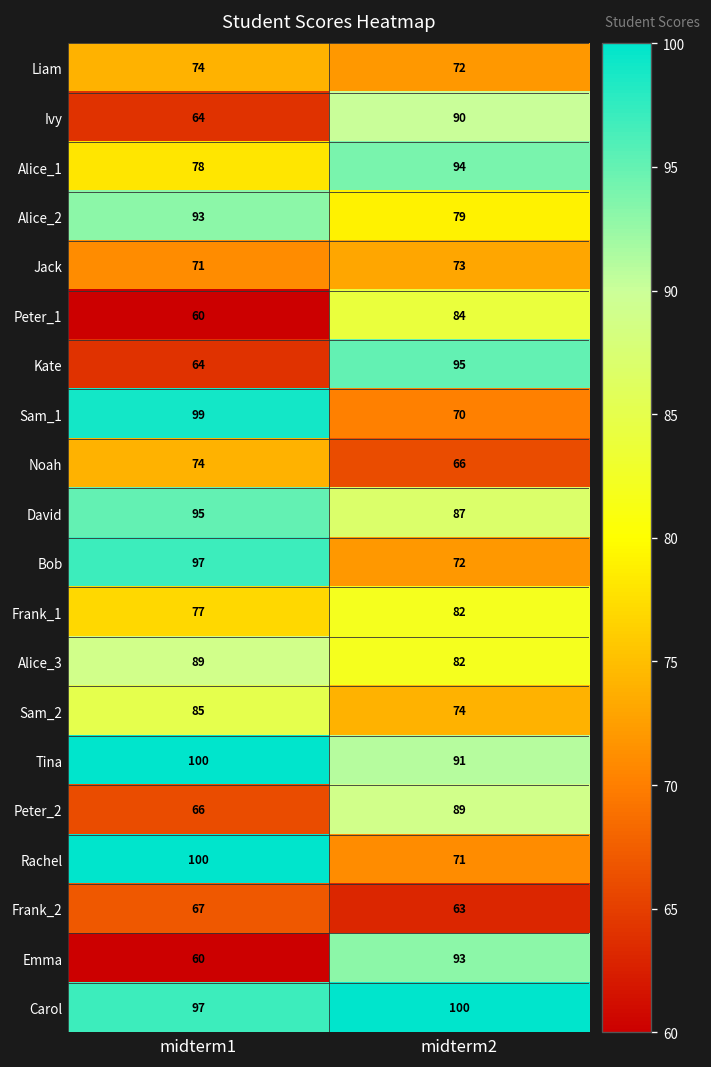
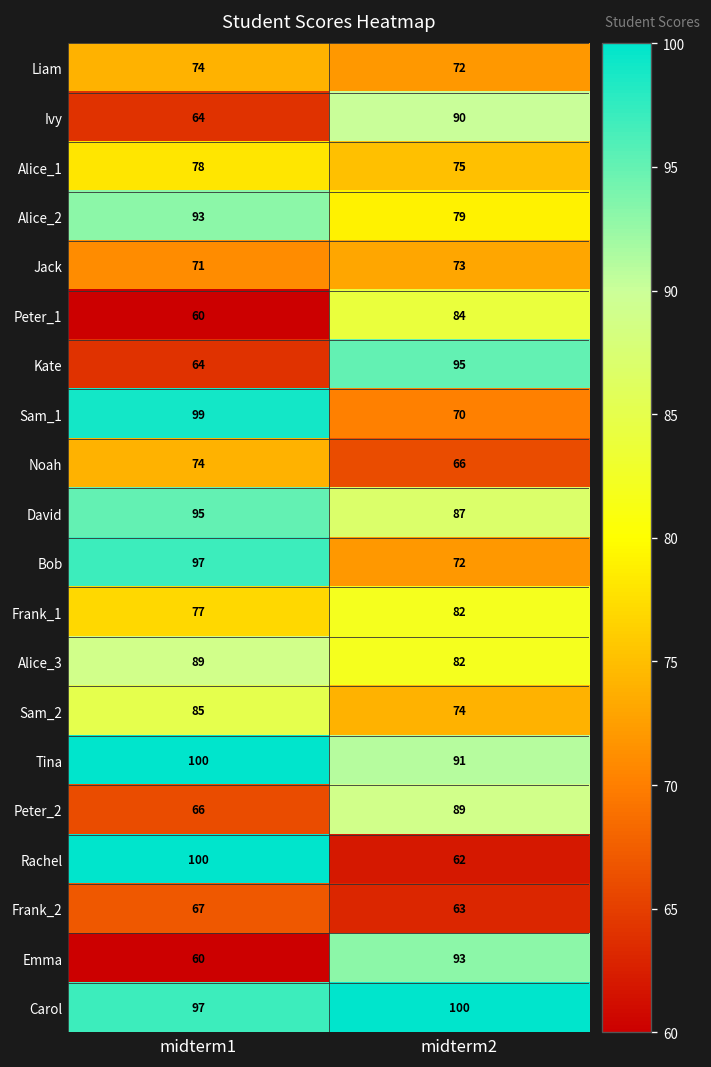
  {
    "Liam": {
      "midterm1": 74,
      "midterm2": 72
    },
    "Ivy": {
      "midterm1": 64,
      "midterm2": 90
    },
    "Alice_1": {
      "midterm1": 78,
-     "midterm2": 94
+     "midterm2": 75
    },
    "Alice_2": {
      "midterm1": 93,
      "midterm2": 79
    },
    "Jack": {
      "midterm1": 71,
      "midterm2": 73
    },
    "Peter_1": {
      "midterm1": 60,
      "midterm2": 84
    },
    "Kate": {
      "midterm1": 64,
      "midterm2": 95
    },
    "Sam_1": {
      "midterm1": 99,
      "midterm2": 70
    },
    "Noah": {
      "midterm1": 74,
      "midterm2": 66
    },
    "David": {
      "midterm1": 95,
      "midterm2": 87
    },
    "Bob": {
      "midterm1": 97,
      "midterm2": 72
    },
    "Frank_1": {
      "midterm1": 77,
      "midterm2": 82
    },
    "Alice_3": {
      "midterm1": 89,
      "midterm2": 82
    },
    "Sam_2": {
      "midterm1": 85,
      "midterm2": 74
    },
    "Tina": {
      "midterm1": 100,
      "midterm2": 91
    },
    "Peter_2": {
      "midterm1": 66,
      "midterm2": 89
    },
    "Rachel": {
      "midterm1": 100,
-     "midterm2": 71
+     "midterm2": 62
    },
    "Frank_2": {
      "midterm1": 67,
      "midterm2": 63
    },
    "Emma": {
      "midterm1": 60,
      "midterm2": 93
    },
    "Carol": {
      "midterm1": 97,
      "midterm2": 100
    }
  }
